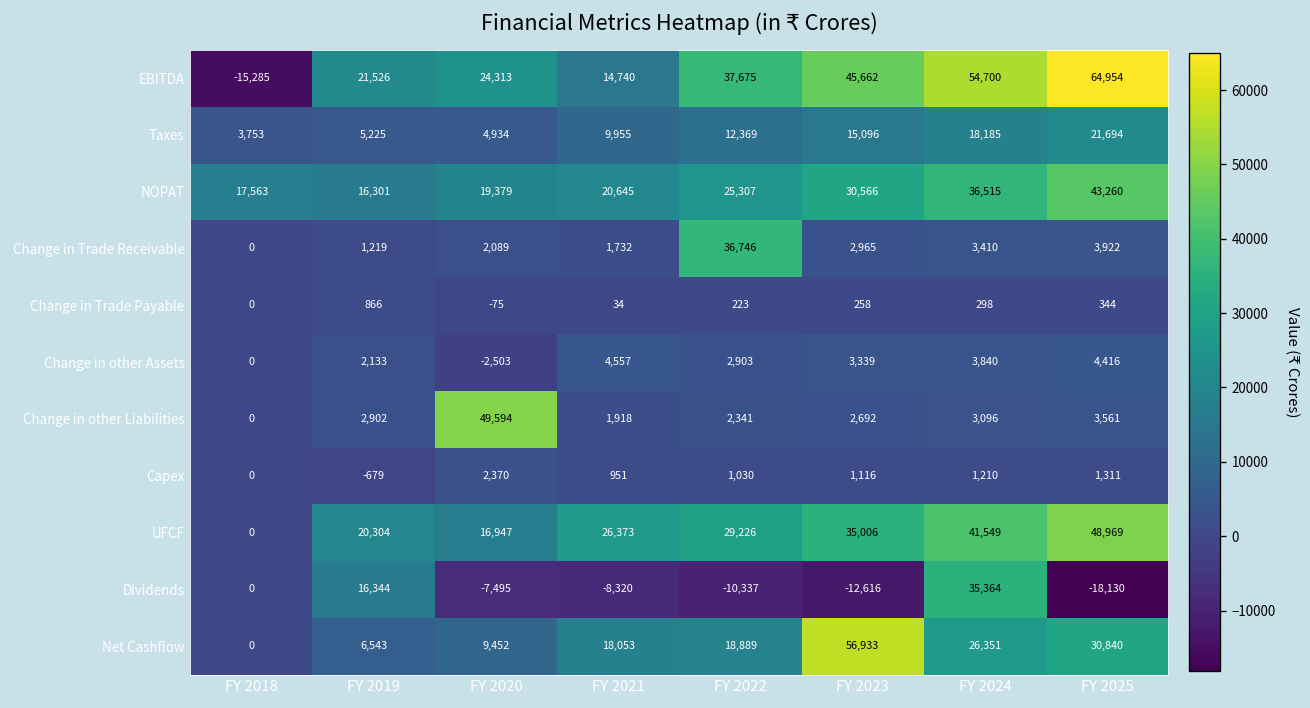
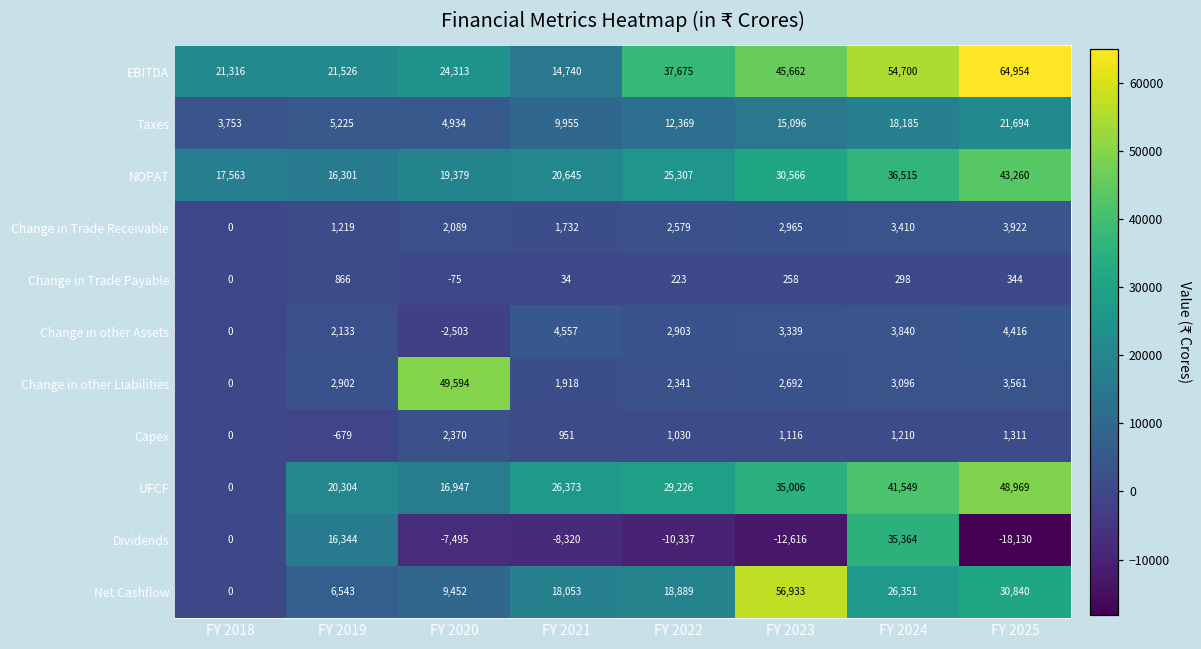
  {
    "EBITDA": {
-     "FY 2018": "-15,285",
+     "FY 2018": "21,316",
      "FY 2019": "21,526",
      "FY 2020": "24,313",
      "FY 2021": "14,740",
      "FY 2022": "37,675",
      "FY 2023": "45,662",
      "FY 2024": "54,700",
      "FY 2025": "64,954"
    },
    "Taxes": {
      "FY 2018": "3,753",
      "FY 2019": "5,225",
      "FY 2020": "4,934",
      "FY 2021": "9,955",
      "FY 2022": "12,369",
      "FY 2023": "15,096",
      "FY 2024": "18,185",
      "FY 2025": "21,694"
    },
    "NOPAT": {
      "FY 2018": "17,563",
      "FY 2019": "16,301",
      "FY 2020": "19,379",
      "FY 2021": "20,645",
      "FY 2022": "25,307",
      "FY 2023": "30,566",
      "FY 2024": "36,515",
      "FY 2025": "43,260"
    },
    "Change in Trade Receivable": {
      "FY 2018": "0",
      "FY 2019": "1,219",
      "FY 2020": "2,089",
      "FY 2021": "1,732",
-     "FY 2022": "36,746",
+     "FY 2022": "2,579",
      "FY 2023": "2,965",
      "FY 2024": "3,410",
      "FY 2025": "3,922"
    },
    "Change in Trade Payable": {
      "FY 2018": "0",
      "FY 2019": "866",
      "FY 2020": "-75",
      "FY 2021": "34",
      "FY 2022": "223",
      "FY 2023": "258",
      "FY 2024": "298",
      "FY 2025": "344"
    },
    "Change in other Assets": {
      "FY 2018": "0",
      "FY 2019": "2,133",
      "FY 2020": "-2,503",
      "FY 2021": "4,557",
      "FY 2022": "2,903",
      "FY 2023": "3,339",
      "FY 2024": "3,840",
      "FY 2025": "4,416"
    },
    "Change in other Liabilities": {
      "FY 2018": "0",
      "FY 2019": "2,902",
      "FY 2020": "49,594",
      "FY 2021": "1,918",
      "FY 2022": "2,341",
      "FY 2023": "2,692",
      "FY 2024": "3,096",
      "FY 2025": "3,561"
    },
    "Capex": {
      "FY 2018": "0",
      "FY 2019": "-679",
      "FY 2020": "2,370",
      "FY 2021": "951",
      "FY 2022": "1,030",
      "FY 2023": "1,116",
      "FY 2024": "1,210",
      "FY 2025": "1,311"
    },
    "UFCF": {
      "FY 2018": "0",
      "FY 2019": "20,304",
      "FY 2020": "16,947",
      "FY 2021": "26,373",
      "FY 2022": "29,226",
      "FY 2023": "35,006",
      "FY 2024": "41,549",
      "FY 2025": "48,969"
    },
    "Dividends": {
      "FY 2018": "0",
      "FY 2019": "16,344",
      "FY 2020": "-7,495",
      "FY 2021": "-8,320",
      "FY 2022": "-10,337",
      "FY 2023": "-12,616",
      "FY 2024": "35,364",
      "FY 2025": "-18,130"
    },
    "Net Cashflow": {
      "FY 2018": "0",
      "FY 2019": "6,543",
      "FY 2020": "9,452",
      "FY 2021": "18,053",
      "FY 2022": "18,889",
      "FY 2023": "56,933",
      "FY 2024": "26,351",
      "FY 2025": "30,840"
    }
  }
